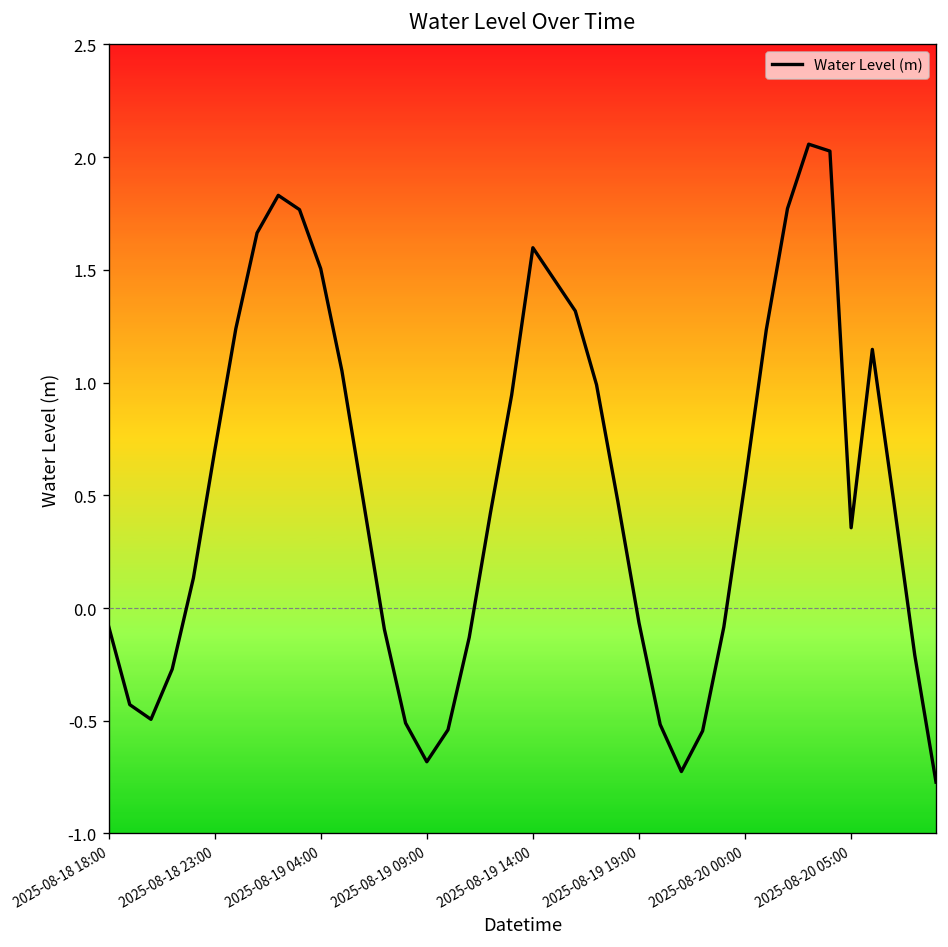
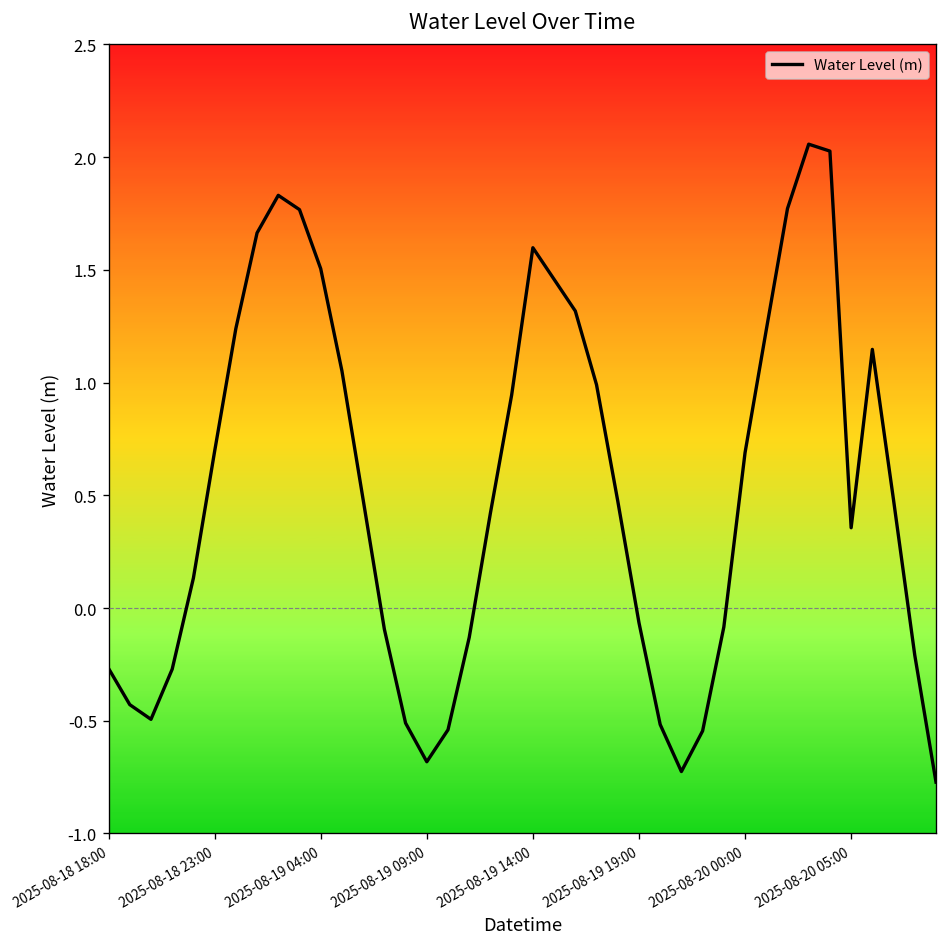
  {
-   "2025-08-18 18:00": -0.08,
+   "2025-08-18 18:00": -0.27,
    "2025-08-18 23:00": 0.70,
    "2025-08-19 04:00": 1.51,
    "2025-08-19 09:00": -0.68,
    "2025-08-19 14:00": 1.60,
    "2025-08-19 19:00": -0.06,
-   "2025-08-20 00:00": 0.56,
+   "2025-08-20 00:00": 0.69,
    "2025-08-20 05:00": 0.36
  }
